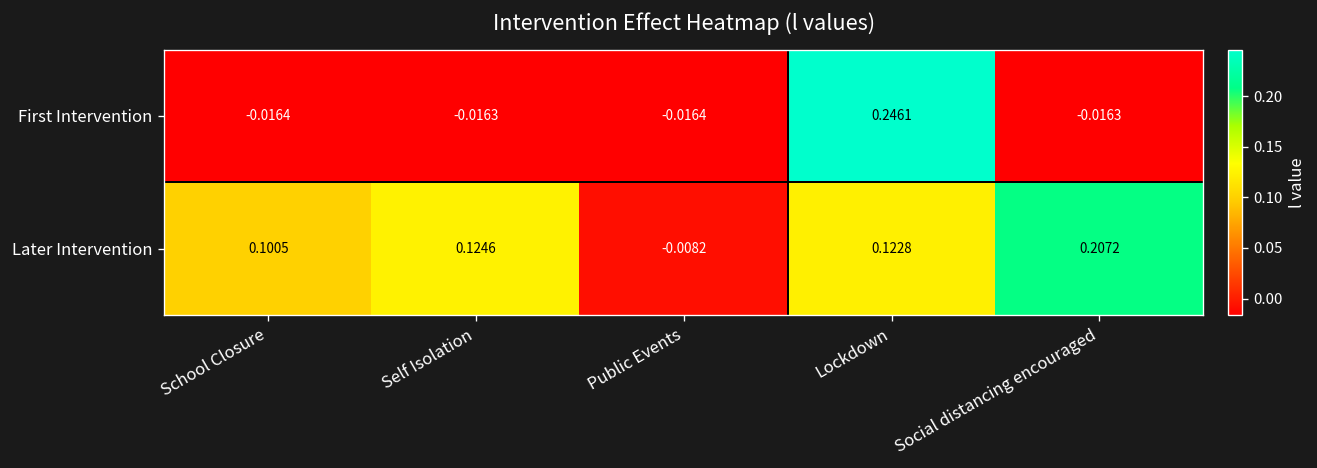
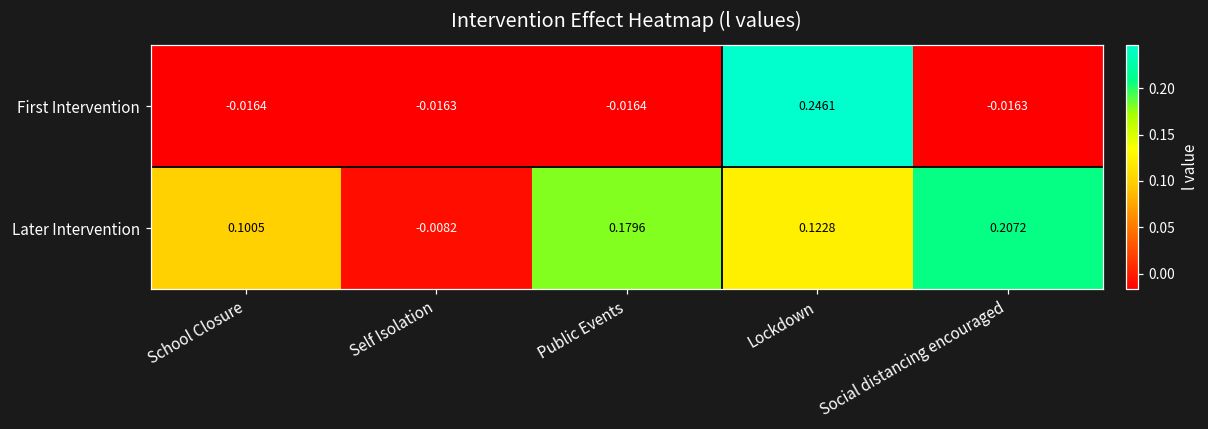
  {
    "First Intervention": {
      "School Closure": -0.0164,
      "Self Isolation": -0.0163,
      "Public Events": -0.0164,
      "Lockdown": 0.2461,
      "Social distancing encouraged": -0.0163
    },
    "Later Intervention": {
      "School Closure": 0.1005,
-     "Self Isolation": 0.1246,
-     "Public Events": -0.0082,
+     "Self Isolation": -0.0082,
+     "Public Events": 0.1796,
      "Lockdown": 0.1228,
      "Social distancing encouraged": 0.2072
    }
  }
